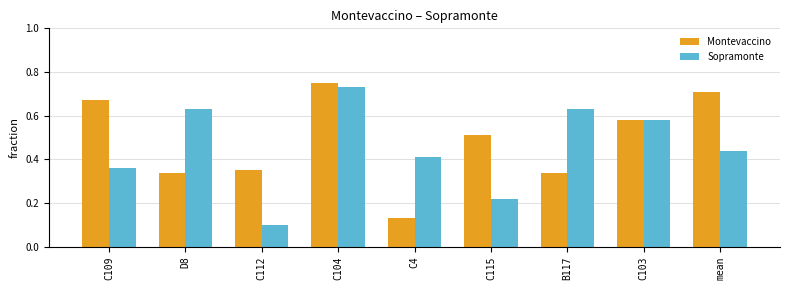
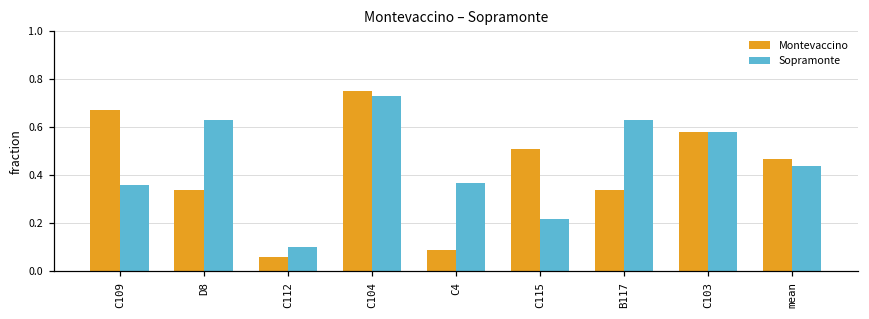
  {
    "Montevaccino": {
      "C109": 0.67,
      "D8": 0.34,
-     "C112": 0.35,
+     "C112": 0.06,
      "C104": 0.75,
-     "C4": 0.13,
+     "C4": 0.09,
      "C115": 0.51,
      "B117": 0.34,
      "C103": 0.58,
-     "mean": 0.71
+     "mean": 0.47
    },
    "Sopramonte": {
      "C109": 0.36,
      "D8": 0.63,
      "C112": 0.10,
      "C104": 0.73,
-     "C4": 0.41,
+     "C4": 0.37,
      "C115": 0.22,
      "B117": 0.63,
      "C103": 0.58,
      "mean": 0.44
    }
  }
